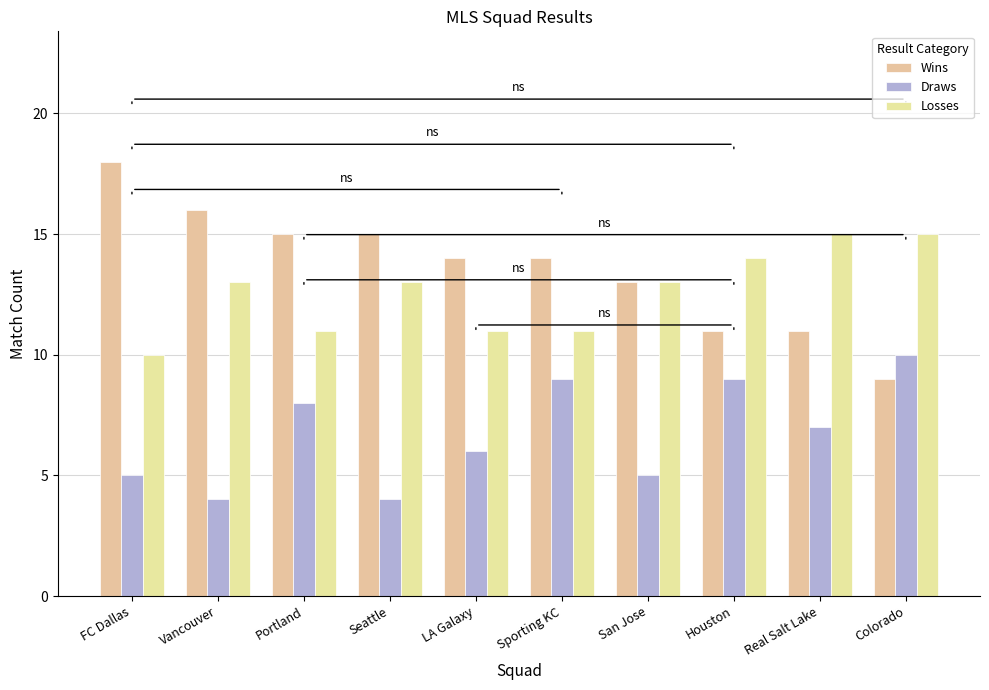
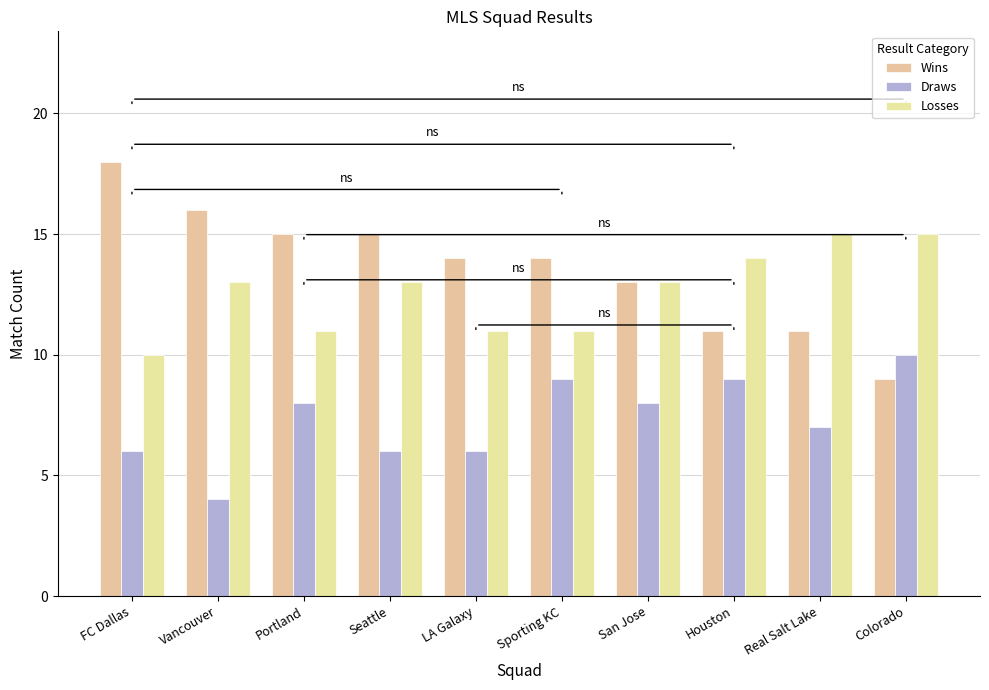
  {
    "Draws": {
-     "FC Dallas": 5,
+     "FC Dallas": 6,
      "Vancouver": 4,
      "Portland": 8,
-     "Seattle": 4,
+     "Seattle": 6,
      "LA Galaxy": 6,
      "Sporting KC": 9,
-     "San Jose": 5,
+     "San Jose": 8,
      "Houston": 9,
      "Real Salt Lake": 7,
      "Colorado": 10
    }
  }
